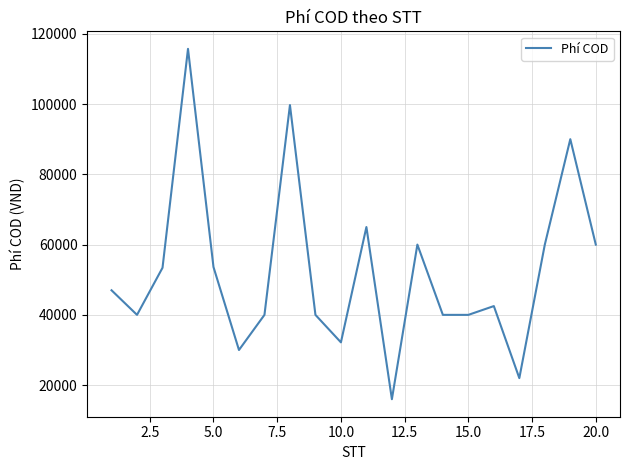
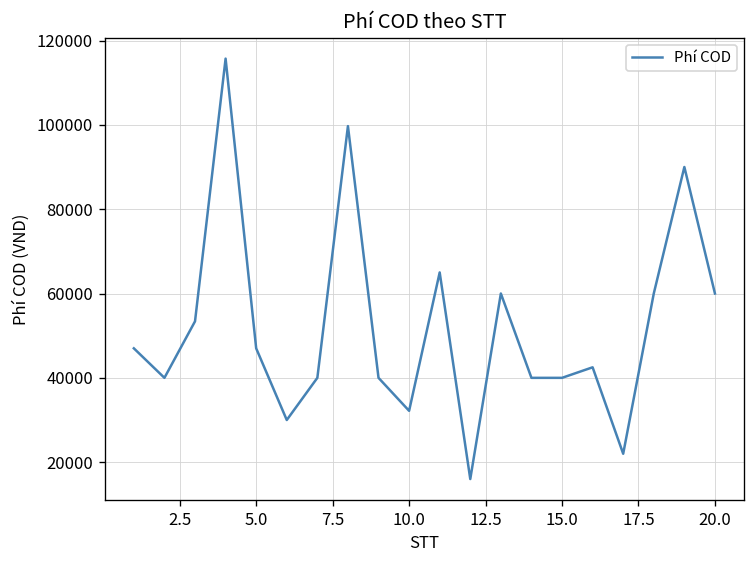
  {
-   "5.0": 54000,
+   "5.0": 47000,
    "10.0": 32000,
    "15.0": 40000,
    "20.0": 60000
  }
